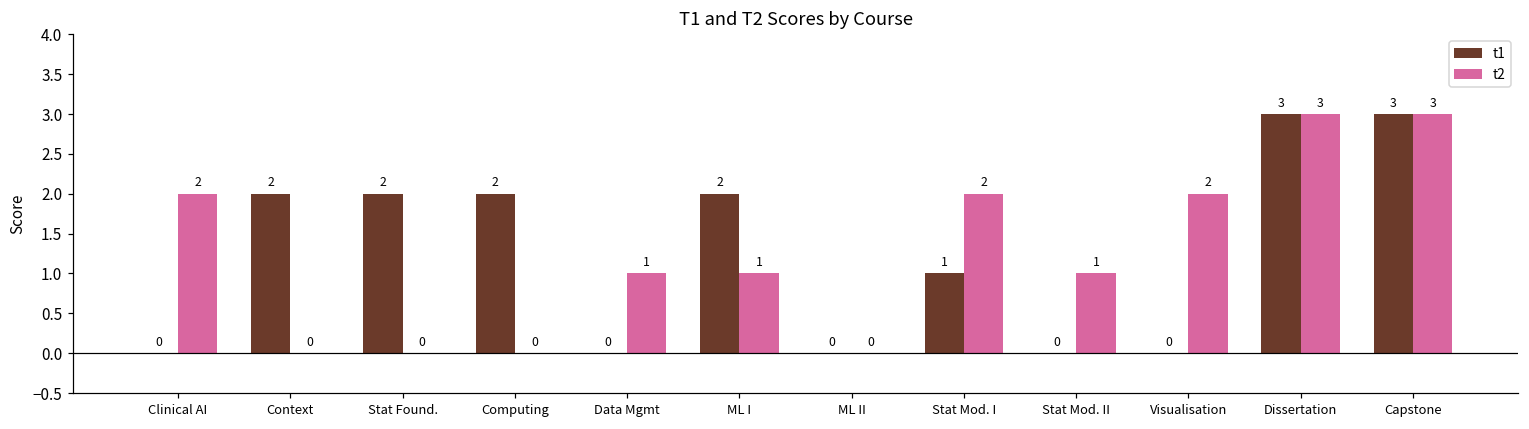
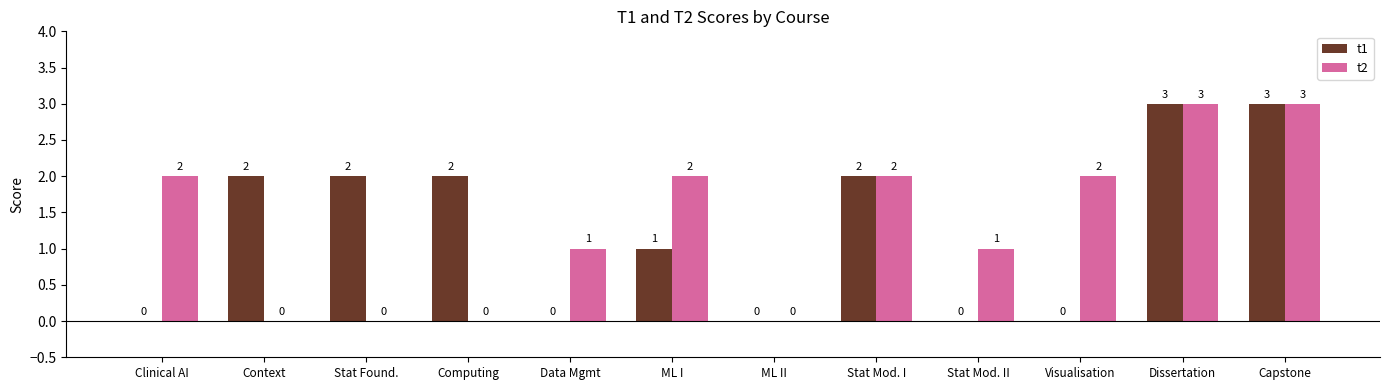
  {
    "t1": {
      "Clinical AI": 0,
      "Context": 2,
      "Stat Found.": 2,
      "Computing": 2,
      "Data Mgmt": 0,
-     "ML I": 2,
+     "ML I": 1,
      "ML II": 0,
-     "Stat Mod. I": 1,
+     "Stat Mod. I": 2,
      "Stat Mod. II": 0,
      "Visualisation": 0,
      "Dissertation": 3,
      "Capstone": 3
    },
    "t2": {
      "Clinical AI": 2,
      "Context": 0,
      "Stat Found.": 0,
      "Computing": 0,
      "Data Mgmt": 1,
-     "ML I": 1,
+     "ML I": 2,
      "ML II": 0,
      "Stat Mod. I": 2,
      "Stat Mod. II": 1,
      "Visualisation": 2,
      "Dissertation": 3,
      "Capstone": 3
    }
  }
